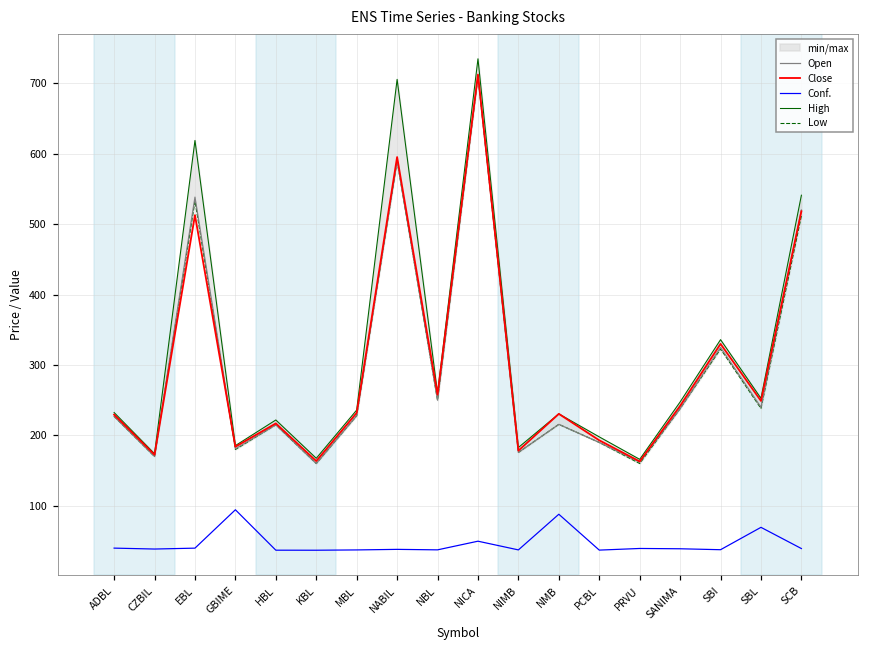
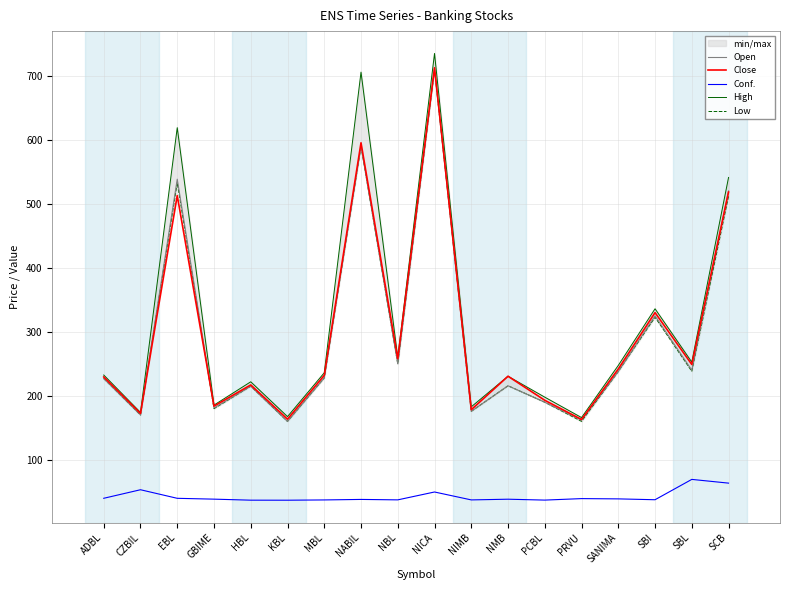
  {
    "Open": {
      "EBL": 540
    },
    "Close": {
      "EBL": 510,
      "NABIL": 600,
      "SBI": 330
    },
    "Conf.": {
      "ADBL": 40,
-     "CZBIL": 40,
+     "CZBIL": 50,
      "EBL": 40,
-     "GBIME": 90,
+     "GBIME": 40,
      "HBL": 40,
      "KBL": 40,
      "MBL": 40,
      "NABIL": 40,
      "NBL": 40,
      "NICA": 50,
      "NIMB": 40,
-     "NMB": 90,
+     "NMB": 40,
      "PCBL": 40,
      "PRVU": 40,
      "SANIMA": 40,
      "SBI": 40,
      "SBL": 70,
-     "SCB": 40
+     "SCB": 60
    },
    "min/max": {
      "EBL": 620,
      "HBL": 220,
      "KBL": 170,
      "NABIL": 710,
      "NICA": 740,
      "NIMB": 180,
      "PCBL": 200,
      "SANIMA": 250,
      "SBI": 340,
      "SCB": 540
    },
    "Low": {
      "EBL": 530,
      "SCB": 510
    }
  }
